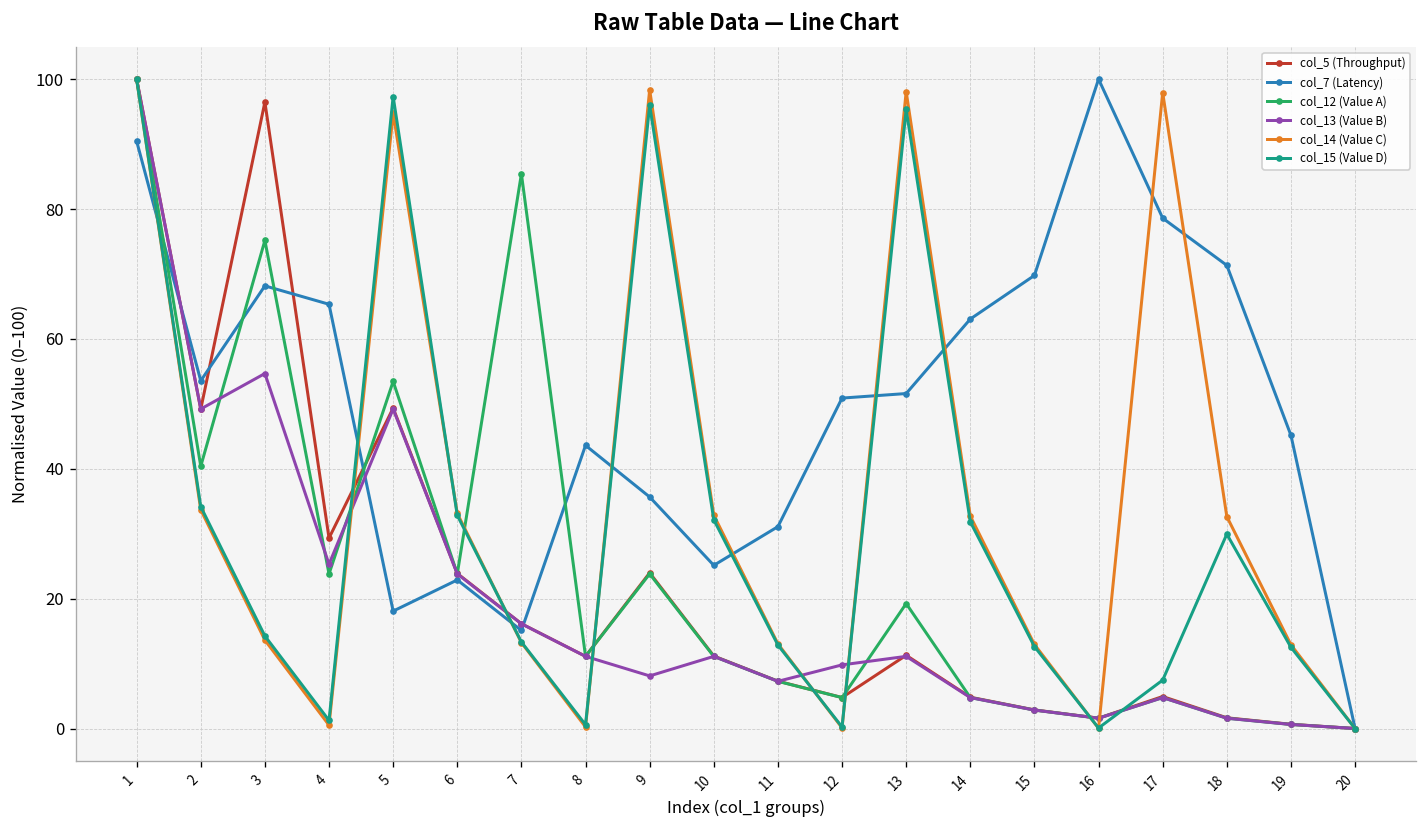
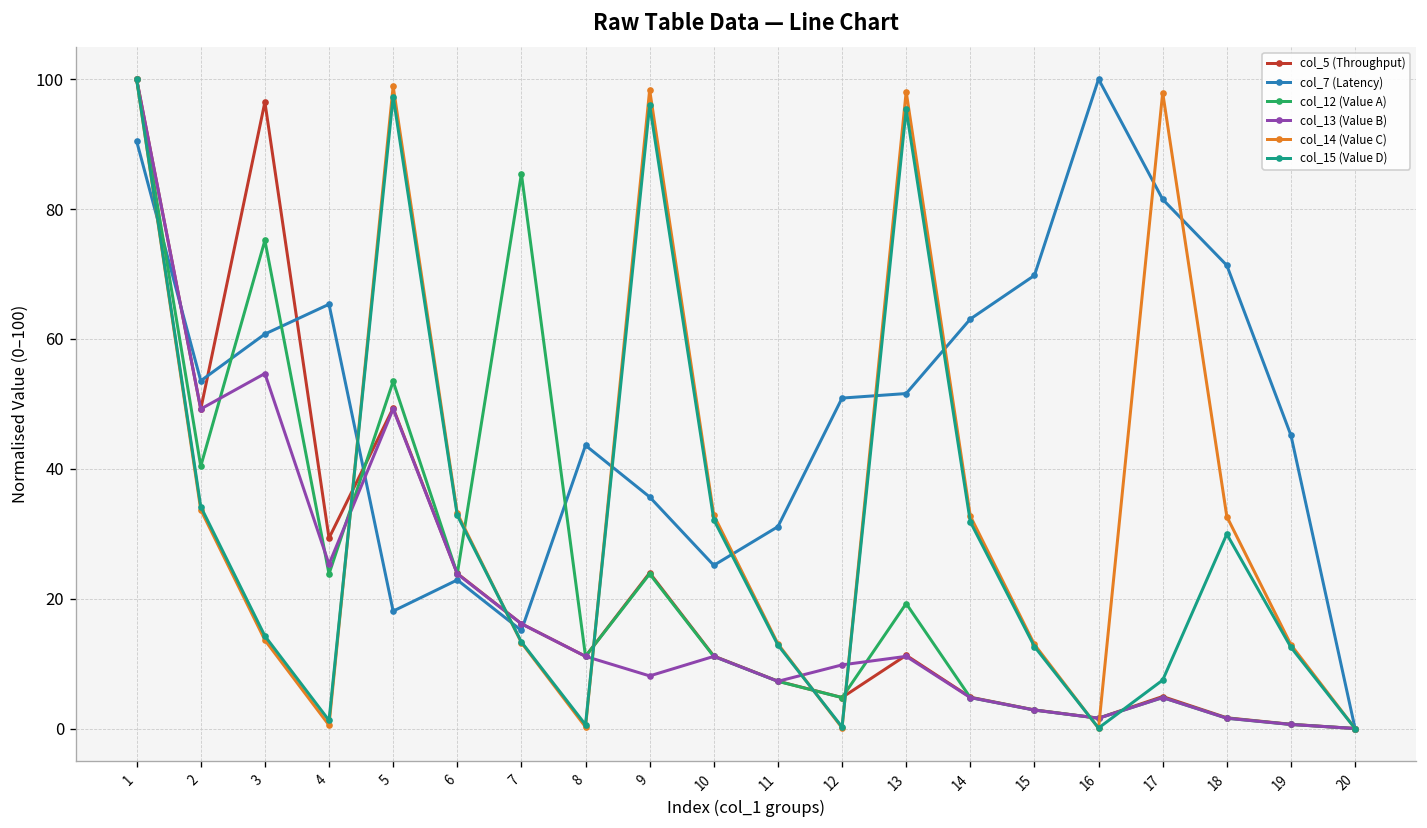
  {
    "col_5 (Throughput)": {
      "3": 96,
      "4": 29
    },
    "col_7 (Latency)": {
      "1": 90,
      "2": 54,
-     "3": 68,
+     "3": 61,
      "4": 65,
      "5": 18,
      "6": 23,
      "7": 15,
      "8": 44,
      "9": 36,
      "10": 25,
      "11": 31,
      "12": 51,
      "13": 52,
      "14": 63,
      "15": 70,
      "16": 100,
-     "17": 79,
+     "17": 81,
      "18": 71,
      "19": 45
    },
    "col_13 (Value B)": {
      "3": 55,
      "4": 25,
      "9": 8,
      "12": 10
    },
    "col_14 (Value C)": {
      "2": 34,
      "3": 14,
      "4": 1,
-     "5": 95,
+     "5": 99,
      "9": 98,
      "10": 33,
      "13": 98,
      "14": 33,
      "17": 98,
      "18": 33
    }
  }
